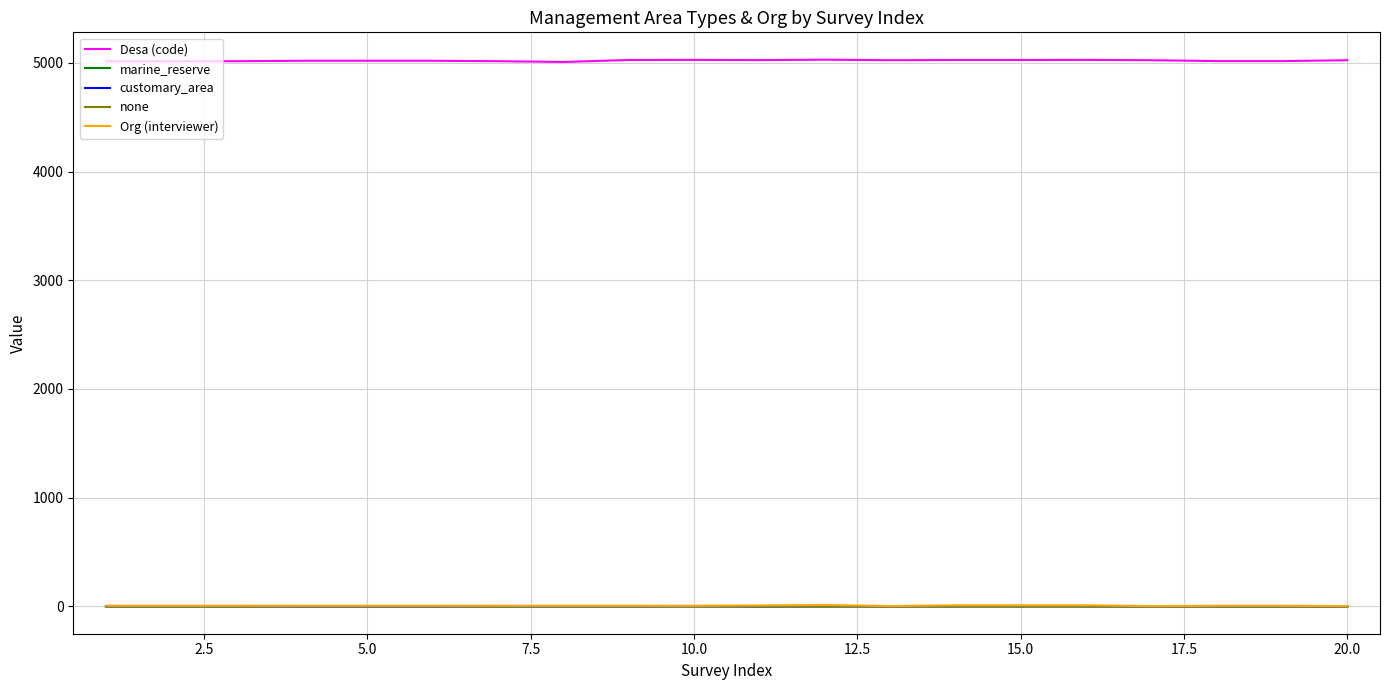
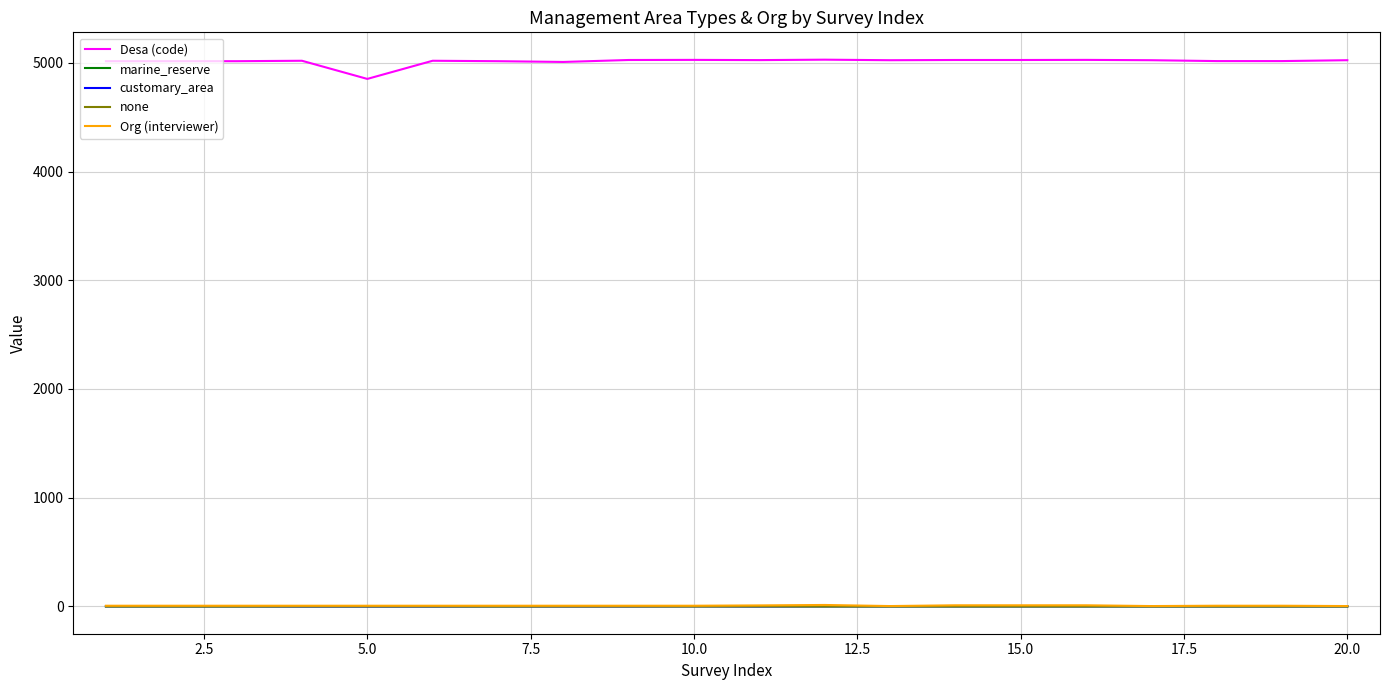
  {
    "Desa (code)": {
-     "5.0": 5020,
+     "5.0": 4850,
      "10.0": 5030,
      "15.0": 5030,
      "20.0": 5020
    }
  }
